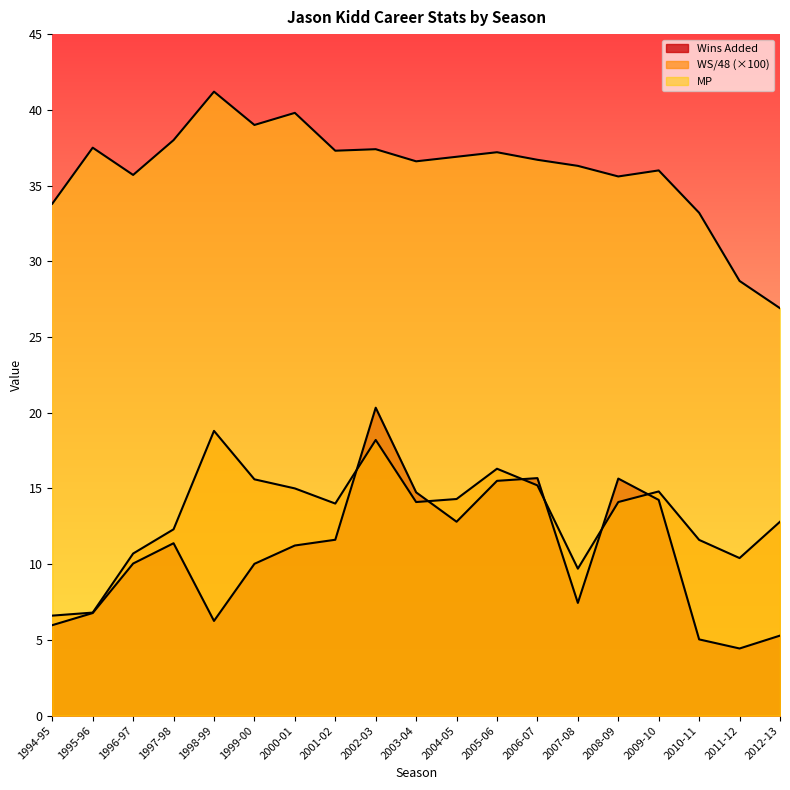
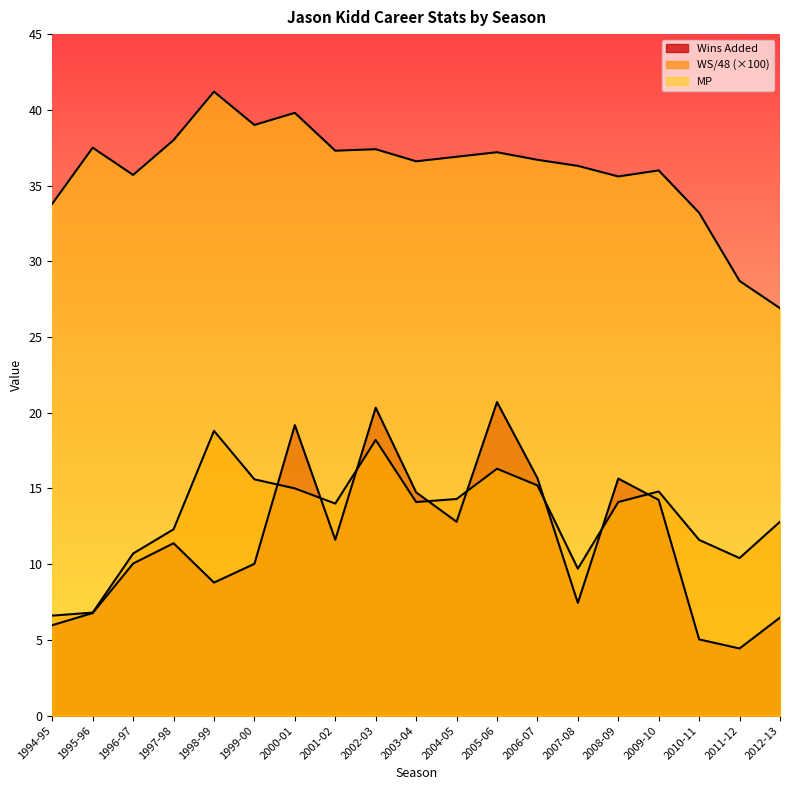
  {
    "Wins Added": {
      "1994-95": 6.0,
      "1996-97": 10.0,
      "1997-98": 11.4,
-     "1998-99": 6.3,
+     "1998-99": 8.8,
      "1999-00": 10.0,
-     "2000-01": 11.2,
+     "2000-01": 19.2,
      "2001-02": 11.6,
      "2002-03": 20.3,
      "2003-04": 14.7,
      "2004-05": 12.8,
-     "2005-06": 15.5,
+     "2005-06": 20.7,
      "2006-07": 15.7,
      "2007-08": 7.4,
      "2008-09": 15.7,
      "2009-10": 14.2,
      "2010-11": 5.0,
      "2011-12": 4.4,
-     "2012-13": 5.3
+     "2012-13": 6.5
    }
  }
